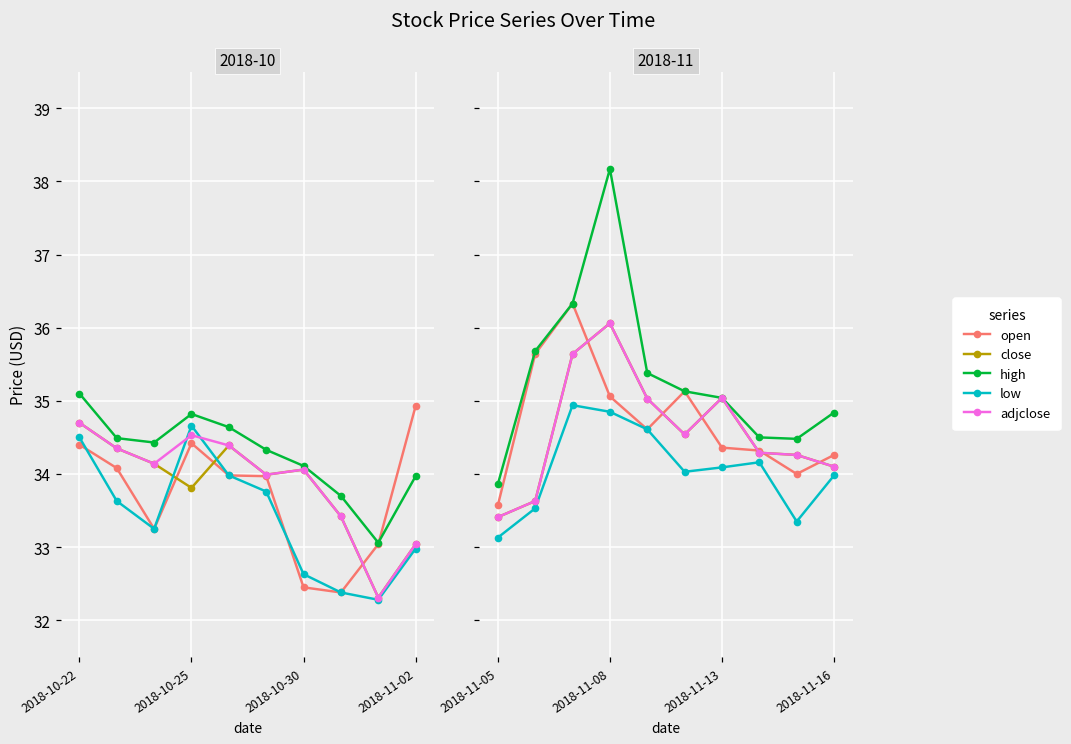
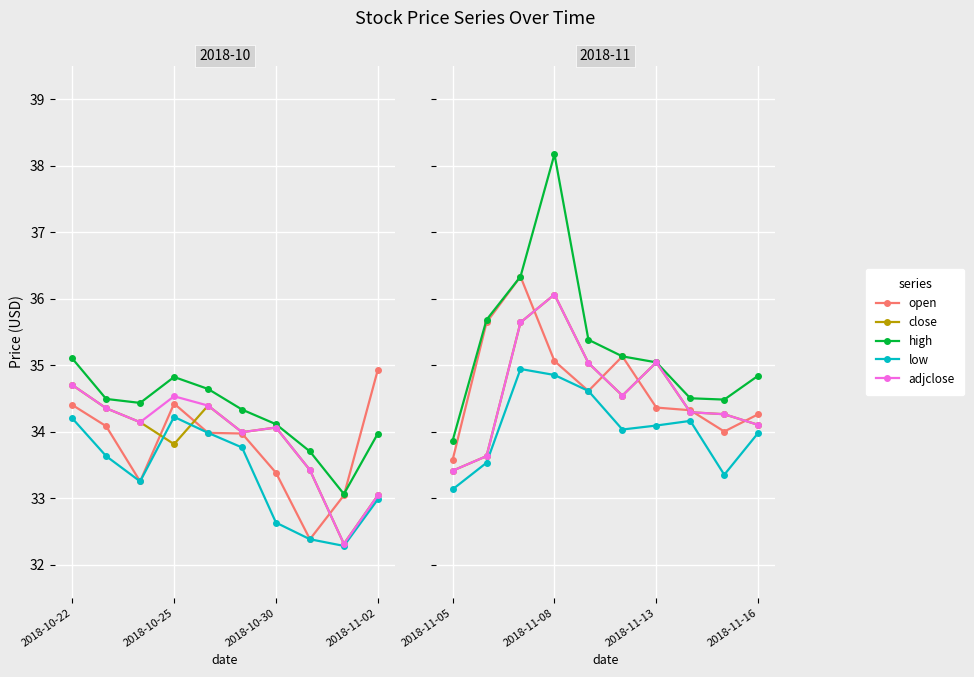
  {
    "2018-10": {
      "open": {
        "2018-10-22": 34.4,
        "2018-10-25": 34.4,
-       "2018-10-30": 32.5,
+       "2018-10-30": 33.4,
        "2018-11-02": 34.9
      },
      "close": {
        "2018-10-25": 33.8
      },
      "high": {
        "2018-10-22": 35.1,
        "2018-10-25": 34.8,
        "2018-10-30": 34.1,
        "2018-11-02": 34.0
      },
      "low": {
-       "2018-10-22": 34.5,
-       "2018-10-25": 34.7,
+       "2018-10-22": 34.2,
+       "2018-10-25": 34.2,
        "2018-10-30": 32.6,
        "2018-11-02": 33.0
      },
      "adjclose": {
        "2018-10-25": 34.5
      }
    }
  }
